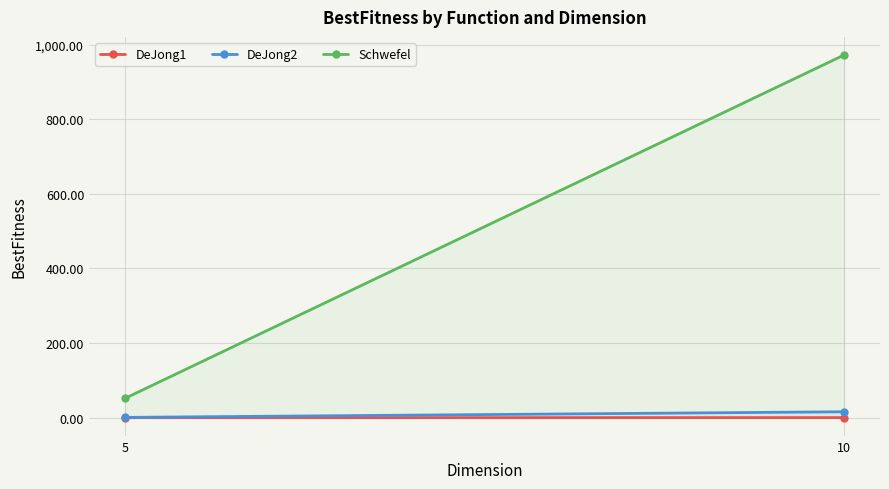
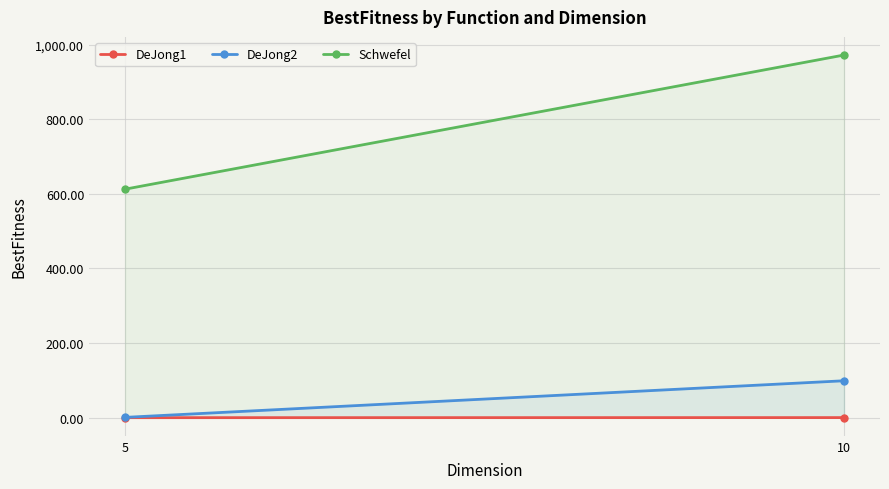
  {
    "DeJong1": {
      "10": 0
    },
    "DeJong2": {
-     "10": 20
+     "10": 100
    },
    "Schwefel": {
-     "5": 50,
+     "5": 610,
      "10": 970
    }
  }
